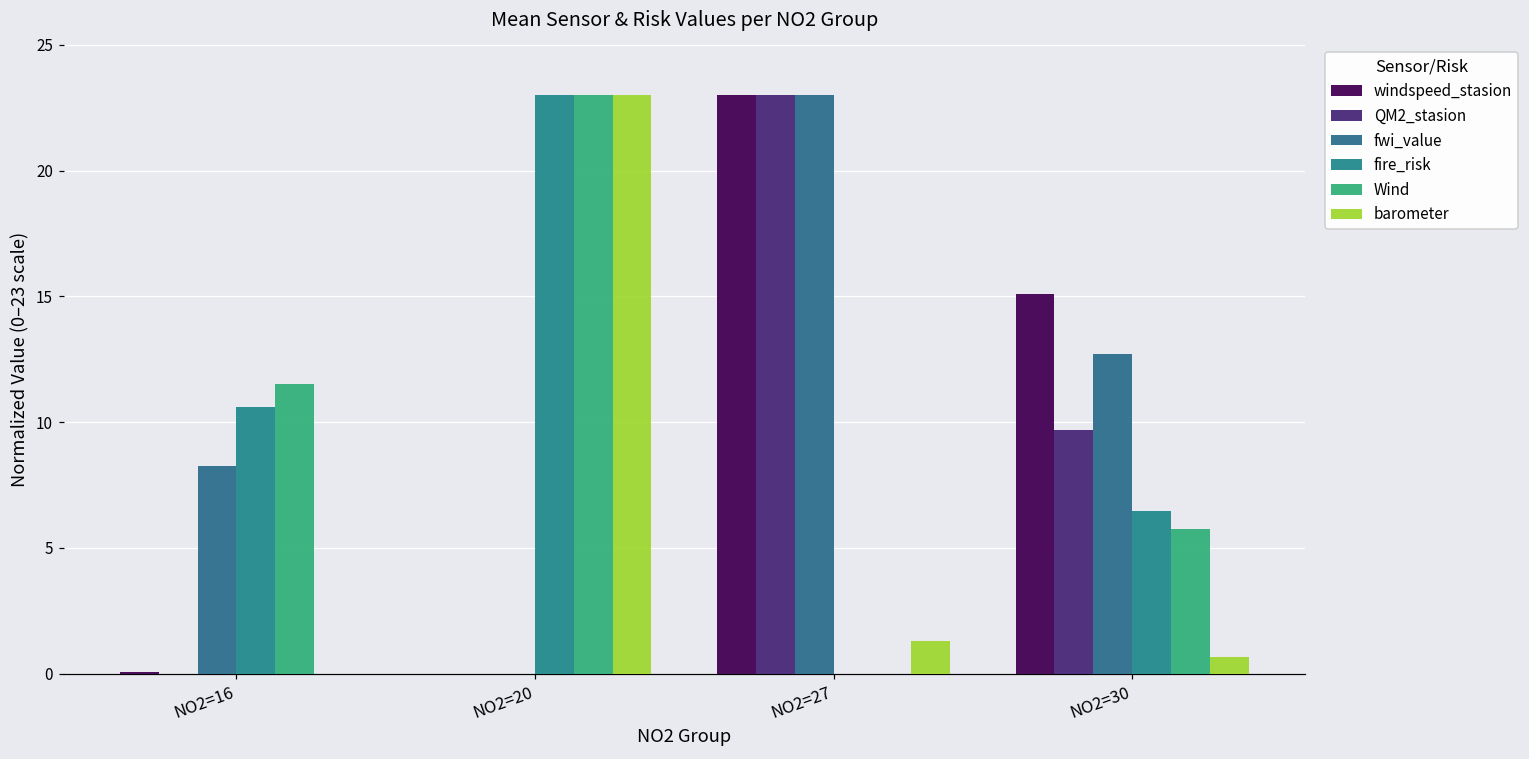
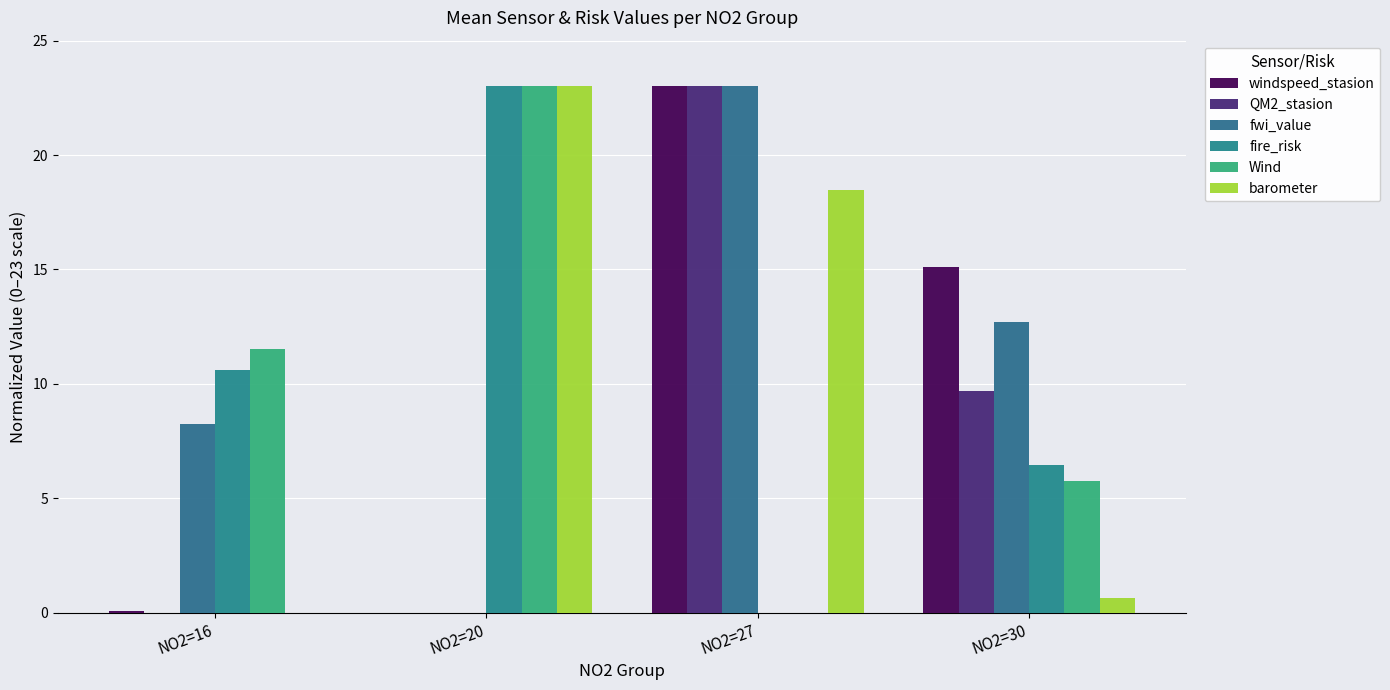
  {
    "barometer": {
      "NO2=16": 0.0,
      "NO2=20": 23.0,
-     "NO2=27": 1.3,
+     "NO2=27": 18.5,
      "NO2=30": 0.6
    }
  }
